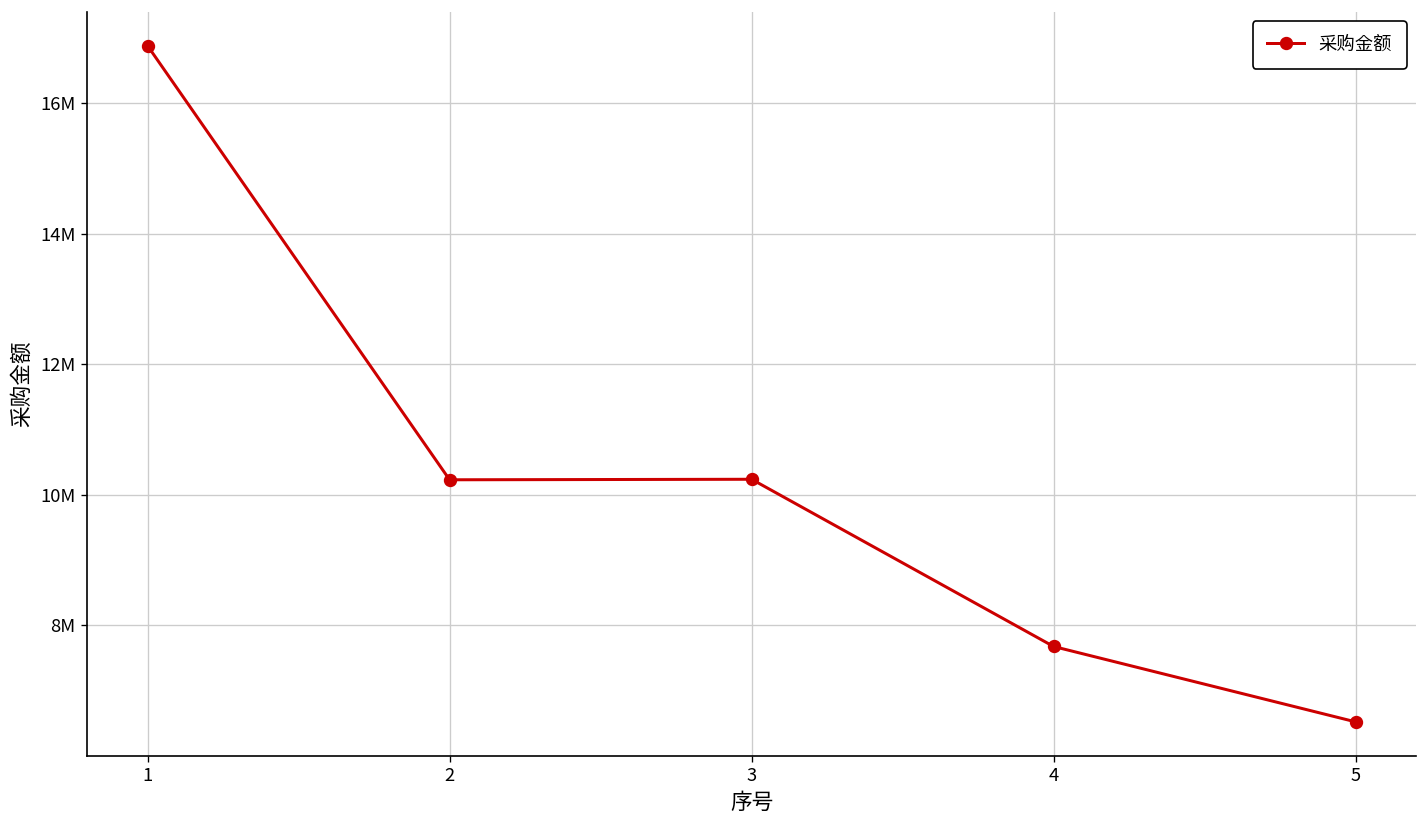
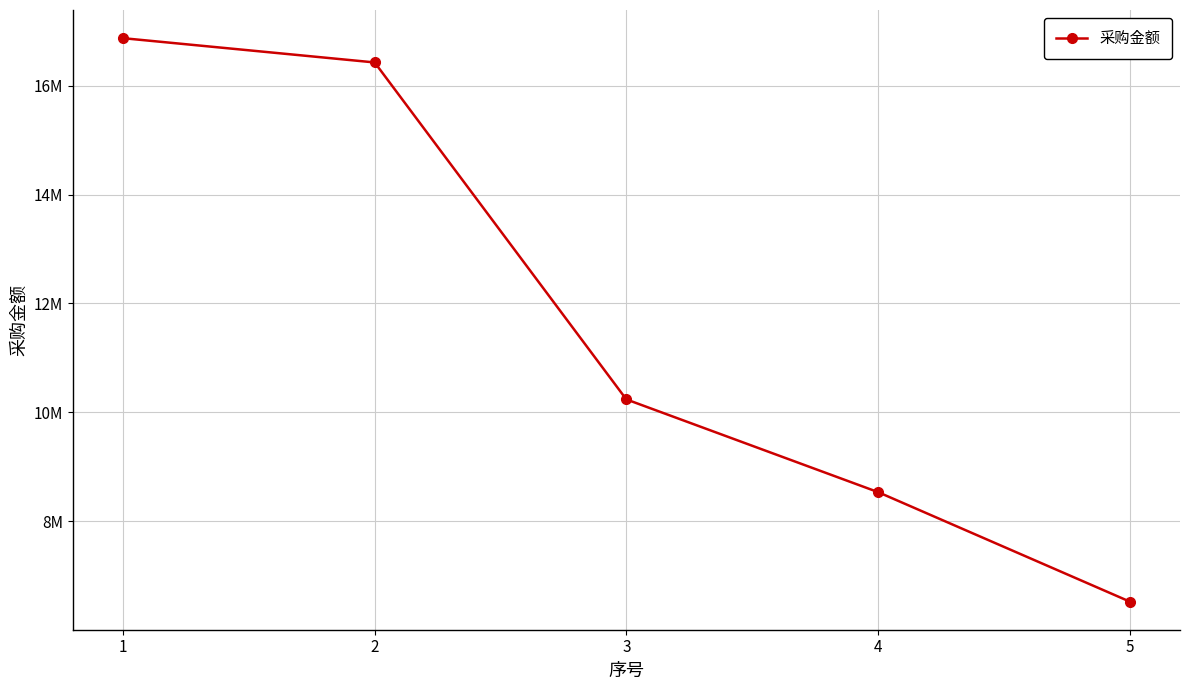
  {
    "1": 16900000,
-   "2": 10200000,
+   "2": 16400000,
    "3": 10200000,
-   "4": 7700000,
+   "4": 8500000,
    "5": 6500000
  }
